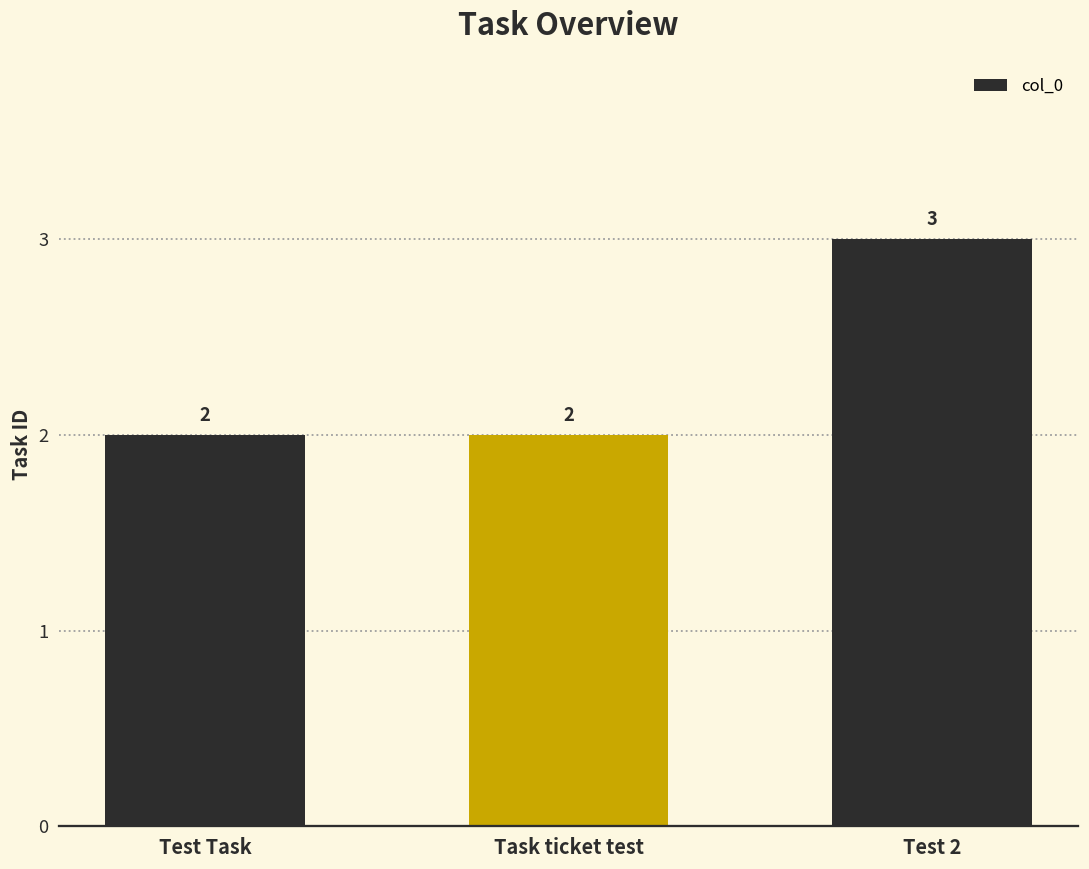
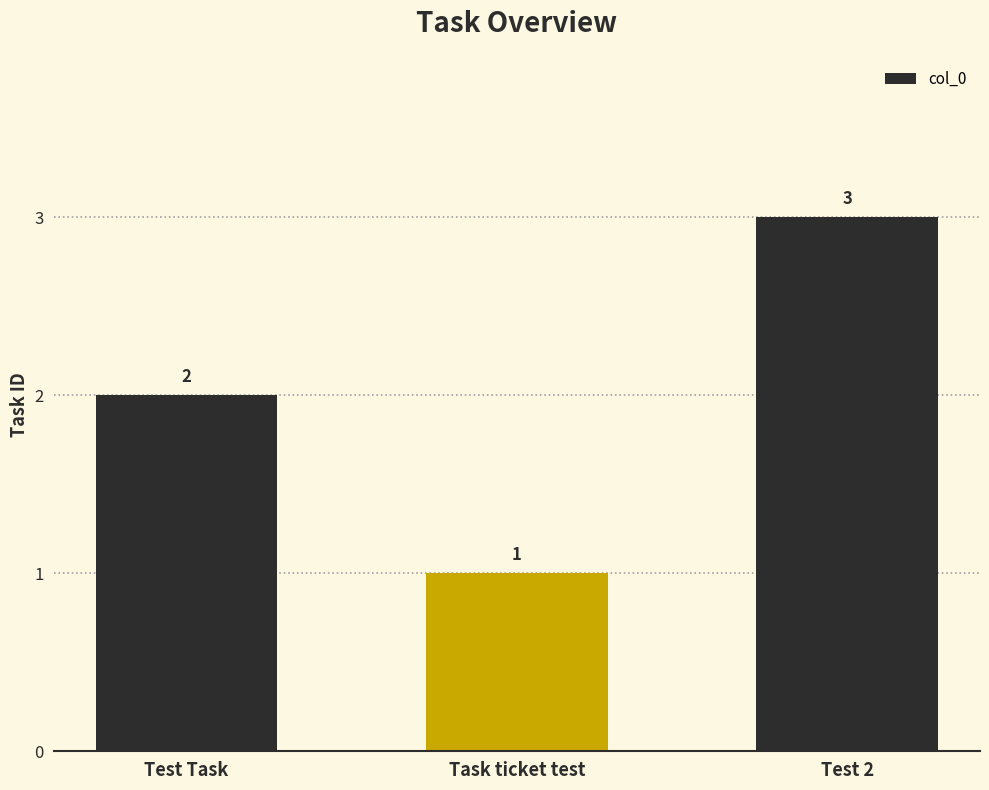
  {
    "Test Task": 2,
-   "Task ticket test": 2,
+   "Task ticket test": 1,
    "Test 2": 3
  }
